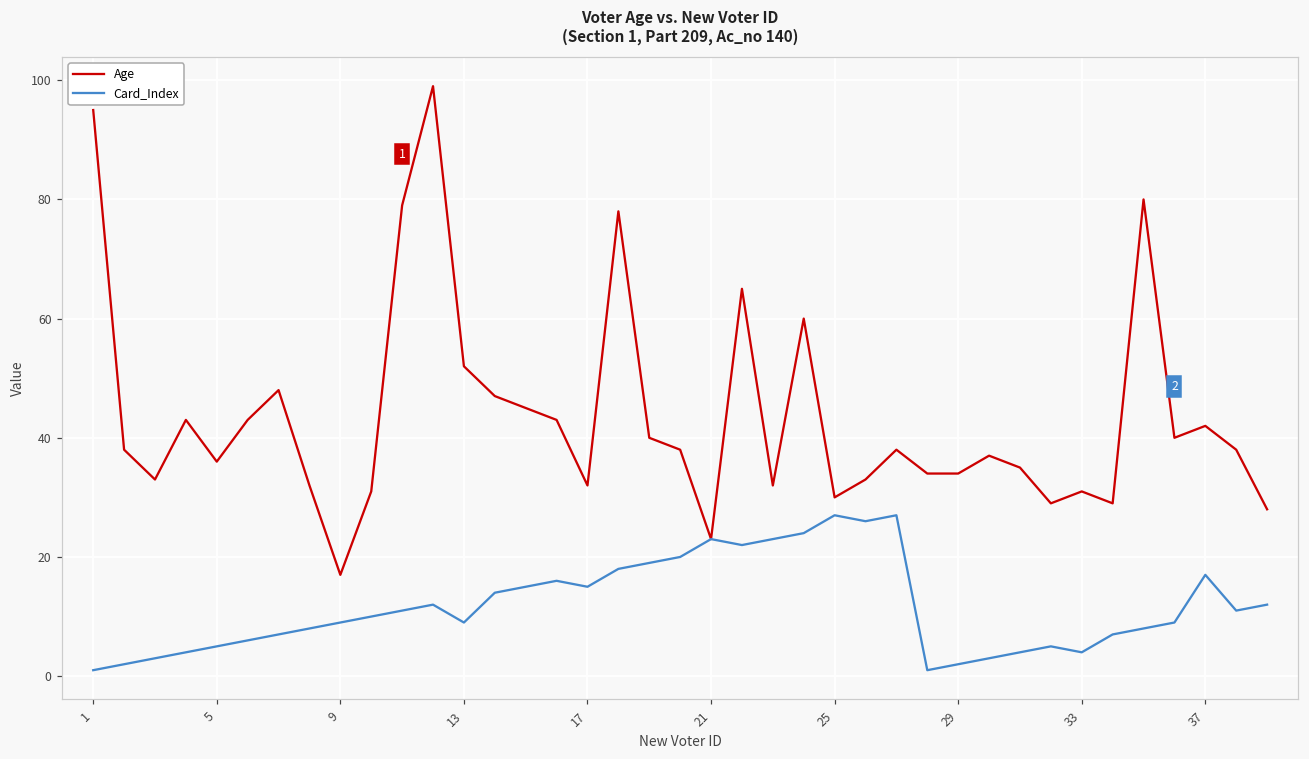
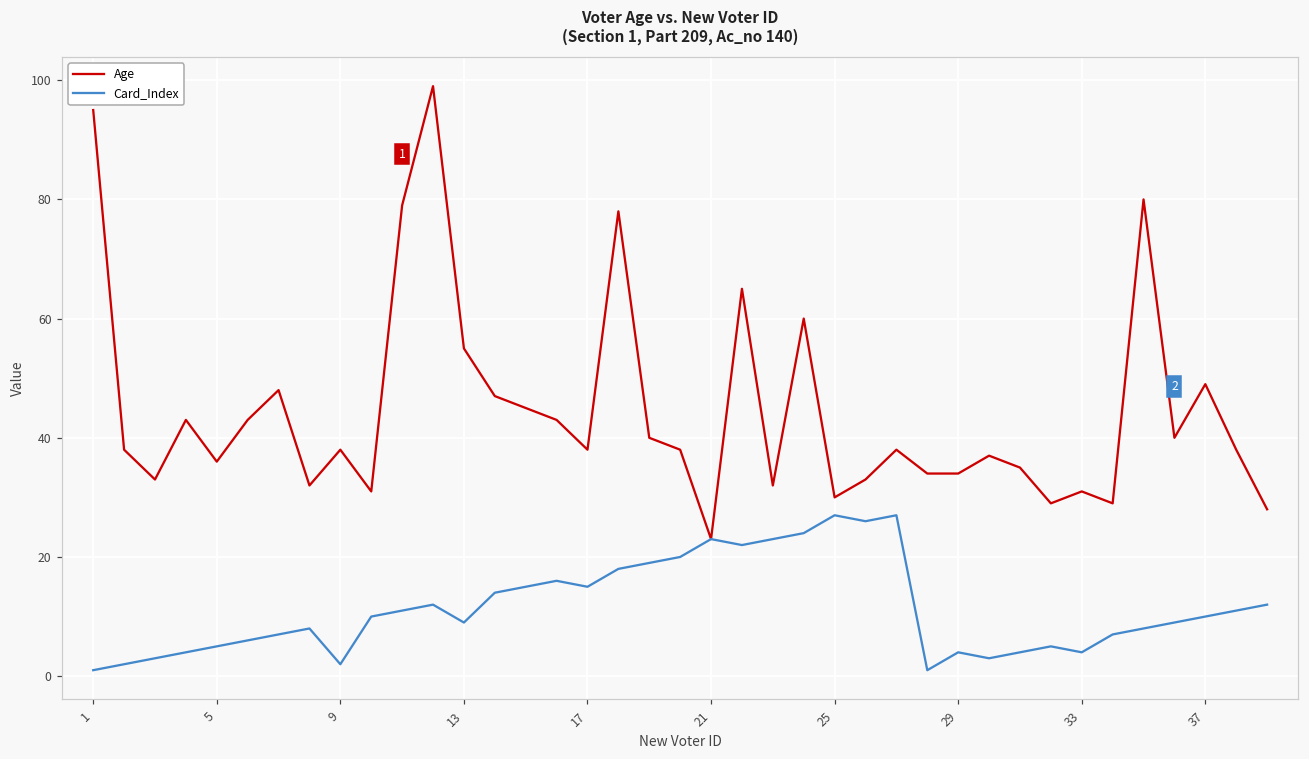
  {
    "Age": {
      "1": 95,
      "5": 36,
-     "9": 17,
-     "13": 52,
-     "17": 32,
+     "9": 38,
+     "13": 55,
+     "17": 38,
      "25": 30,
      "29": 34,
      "33": 31,
-     "37": 42
+     "37": 49
    },
    "Card_Index": {
      "1": 1,
      "5": 5,
-     "9": 9,
+     "9": 2,
      "13": 9,
      "17": 15,
      "25": 27,
-     "29": 2,
+     "29": 4,
      "33": 4,
-     "37": 17
+     "37": 10
    }
  }
